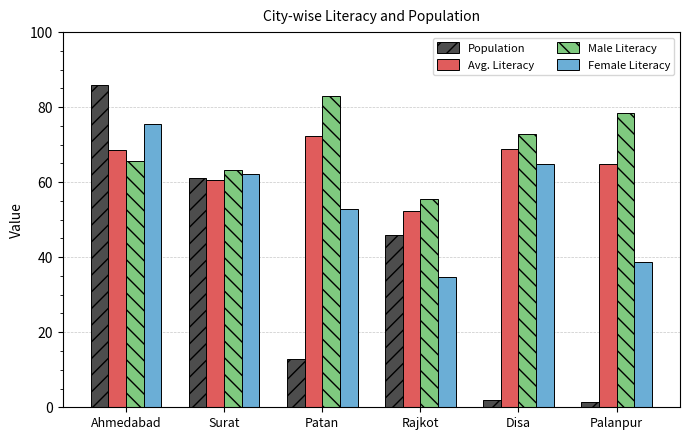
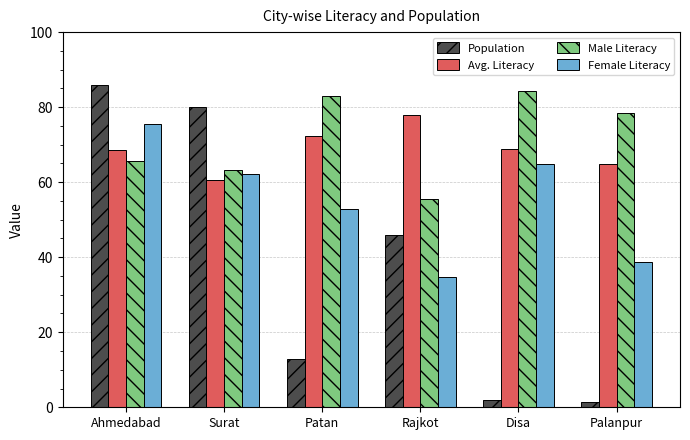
  {
    "Population": {
      "Ahmedabad": 86,
-     "Surat": 61,
+     "Surat": 80,
      "Patan": 13,
      "Rajkot": 46,
      "Disa": 2,
      "Palanpur": 2
    },
    "Avg. Literacy": {
      "Ahmedabad": 69,
      "Surat": 61,
      "Patan": 72,
-     "Rajkot": 52,
+     "Rajkot": 78,
      "Disa": 69,
      "Palanpur": 65
    },
    "Male Literacy": {
      "Ahmedabad": 66,
      "Surat": 63,
      "Patan": 83,
      "Rajkot": 55,
-     "Disa": 73,
+     "Disa": 84,
      "Palanpur": 78
    },
    "Female Literacy": {
      "Ahmedabad": 76,
      "Surat": 62,
      "Patan": 53,
      "Rajkot": 35,
      "Disa": 65,
      "Palanpur": 39
    }
  }
